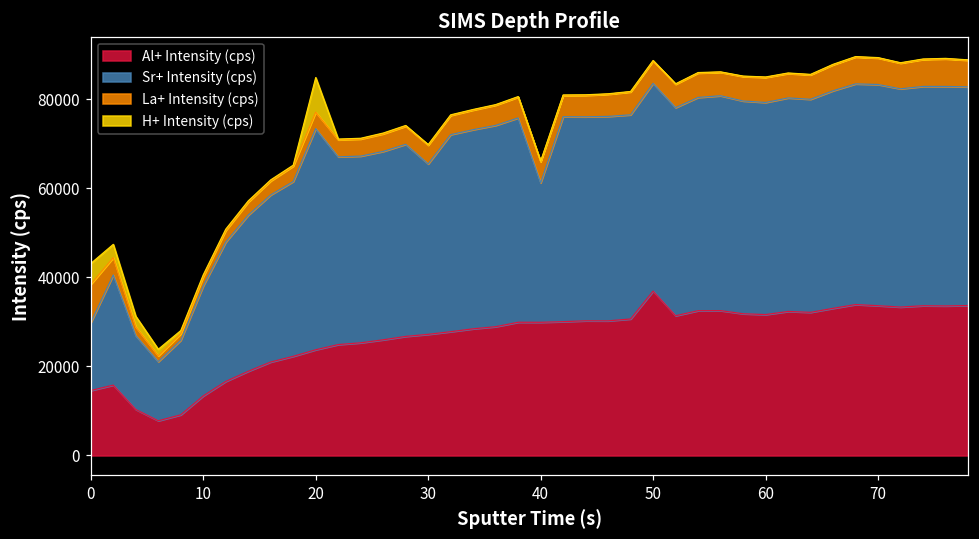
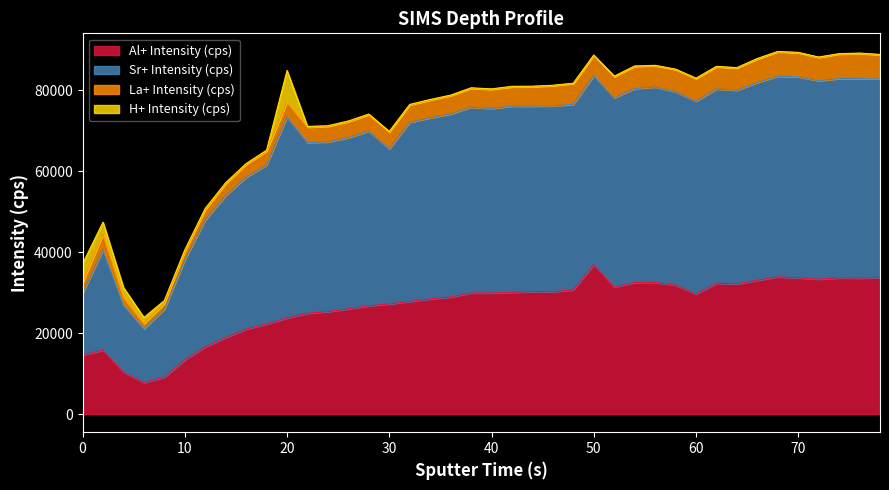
  {
    "Al+ Intensity (cps)": {
      "0": 15000,
      "10": 13000,
      "20": 24000,
      "30": 27000,
      "40": 30000,
      "50": 37000,
-     "60": 32000,
+     "60": 30000,
      "70": 34000
    },
    "Sr+ Intensity (cps)": {
      "0": 15000,
      "10": 25000,
      "20": 50000,
      "30": 38000,
-     "40": 31000,
+     "40": 46000,
      "50": 47000,
      "60": 48000,
      "70": 50000
    },
    "La+ Intensity (cps)": {
-     "0": 9000,
+     "0": 3000,
      "20": 4000
    },
    "H+ Intensity (cps)": {
      "0": 5000,
      "20": 8000
    }
  }
